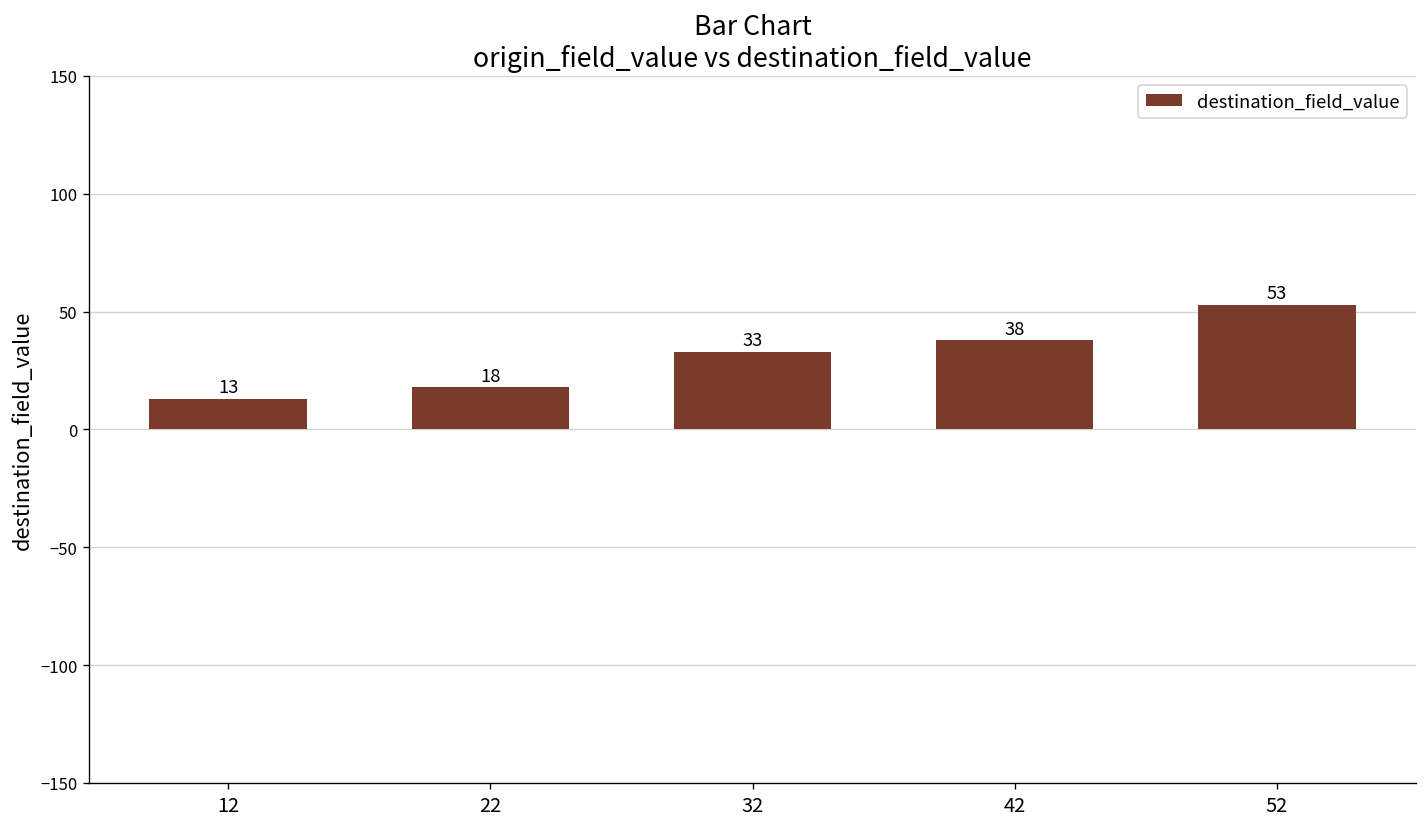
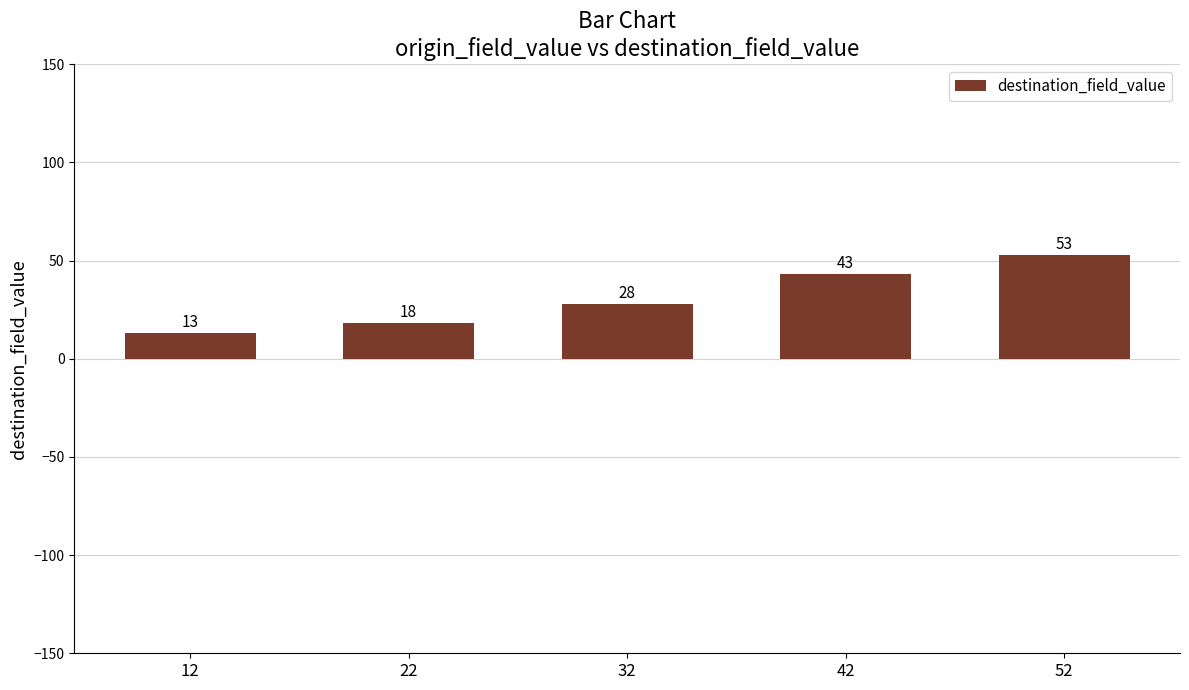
  {
    "12": 13,
    "22": 18,
-   "32": 33,
-   "42": 38,
+   "32": 28,
+   "42": 43,
    "52": 53
  }
